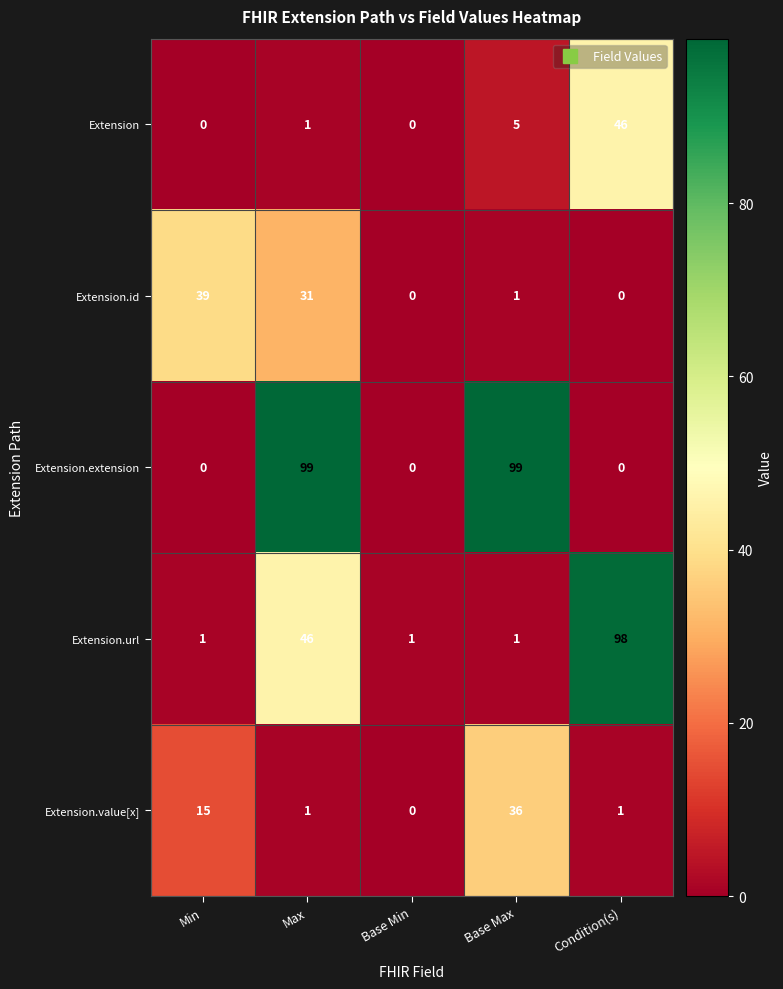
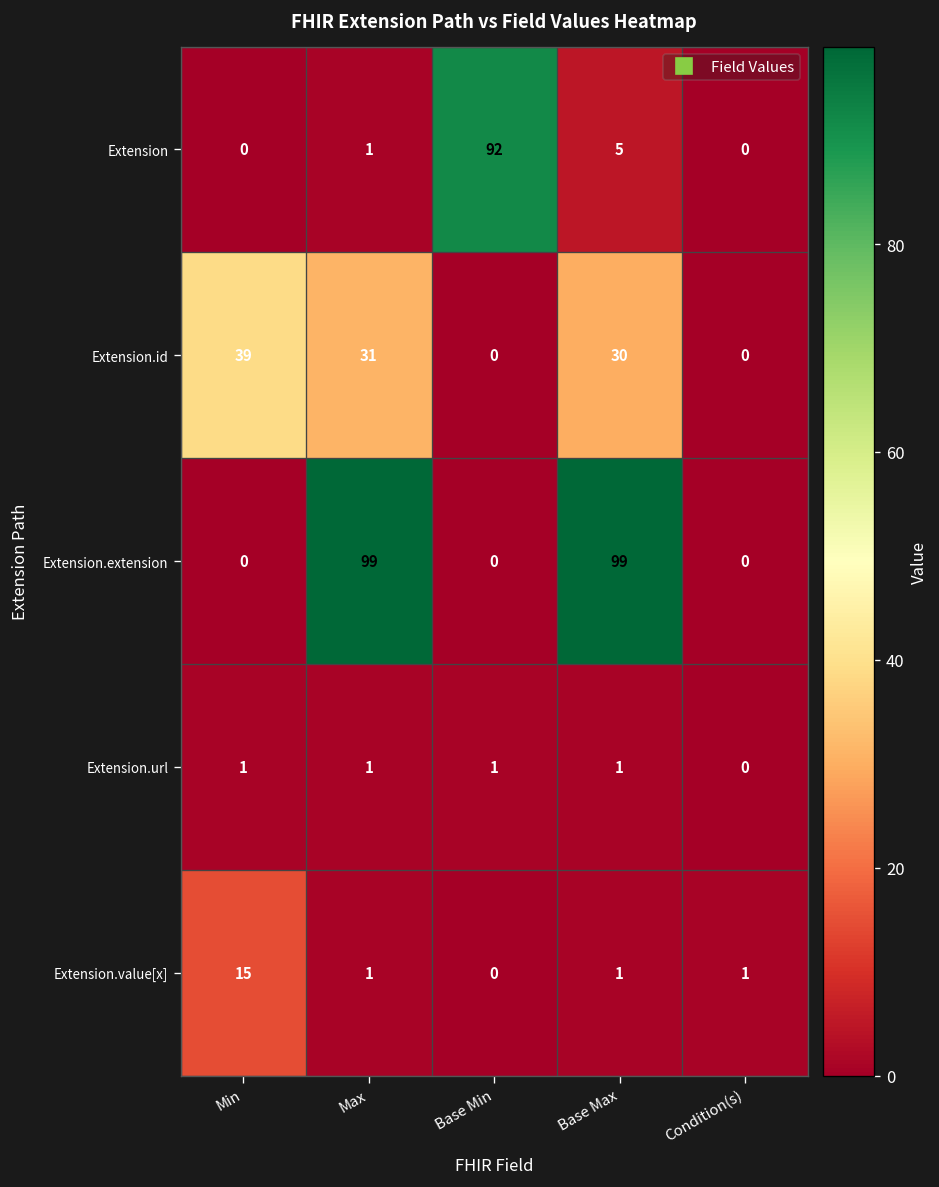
  {
    "Extension": {
      "Min": 0,
      "Max": 1,
-     "Base Min": 0,
+     "Base Min": 92,
      "Base Max": 5,
-     "Condition(s)": 46
+     "Condition(s)": 0
    },
    "Extension.id": {
      "Min": 39,
      "Max": 31,
      "Base Min": 0,
-     "Base Max": 1,
+     "Base Max": 30,
      "Condition(s)": 0
    },
    "Extension.extension": {
      "Min": 0,
      "Max": 99,
      "Base Min": 0,
      "Base Max": 99,
      "Condition(s)": 0
    },
    "Extension.url": {
      "Min": 1,
-     "Max": 46,
+     "Max": 1,
      "Base Min": 1,
      "Base Max": 1,
-     "Condition(s)": 98
+     "Condition(s)": 0
    },
    "Extension.value[x]": {
      "Min": 15,
      "Max": 1,
      "Base Min": 0,
-     "Base Max": 36,
+     "Base Max": 1,
      "Condition(s)": 1
    }
  }
